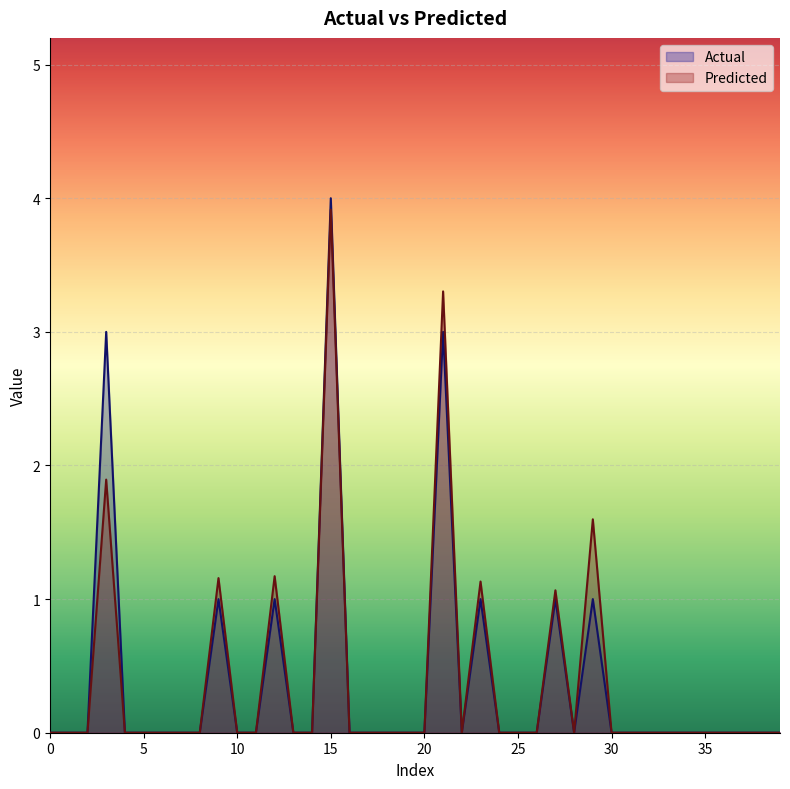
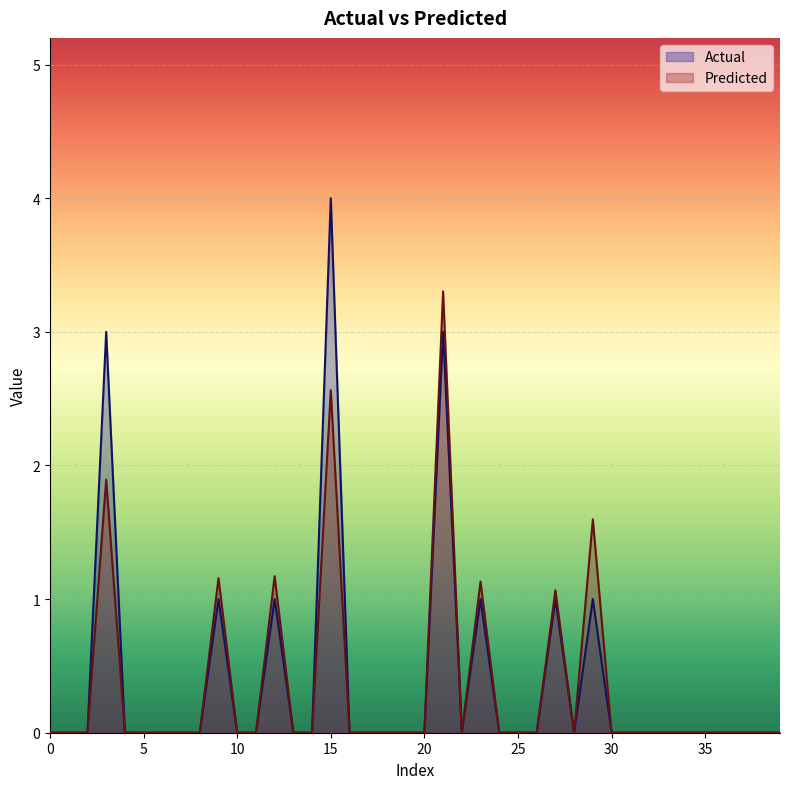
  {
    "Actual": {
      "15": 4.00
    },
    "Predicted": {
-     "15": 3.91
+     "15": 2.56
    }
  }
